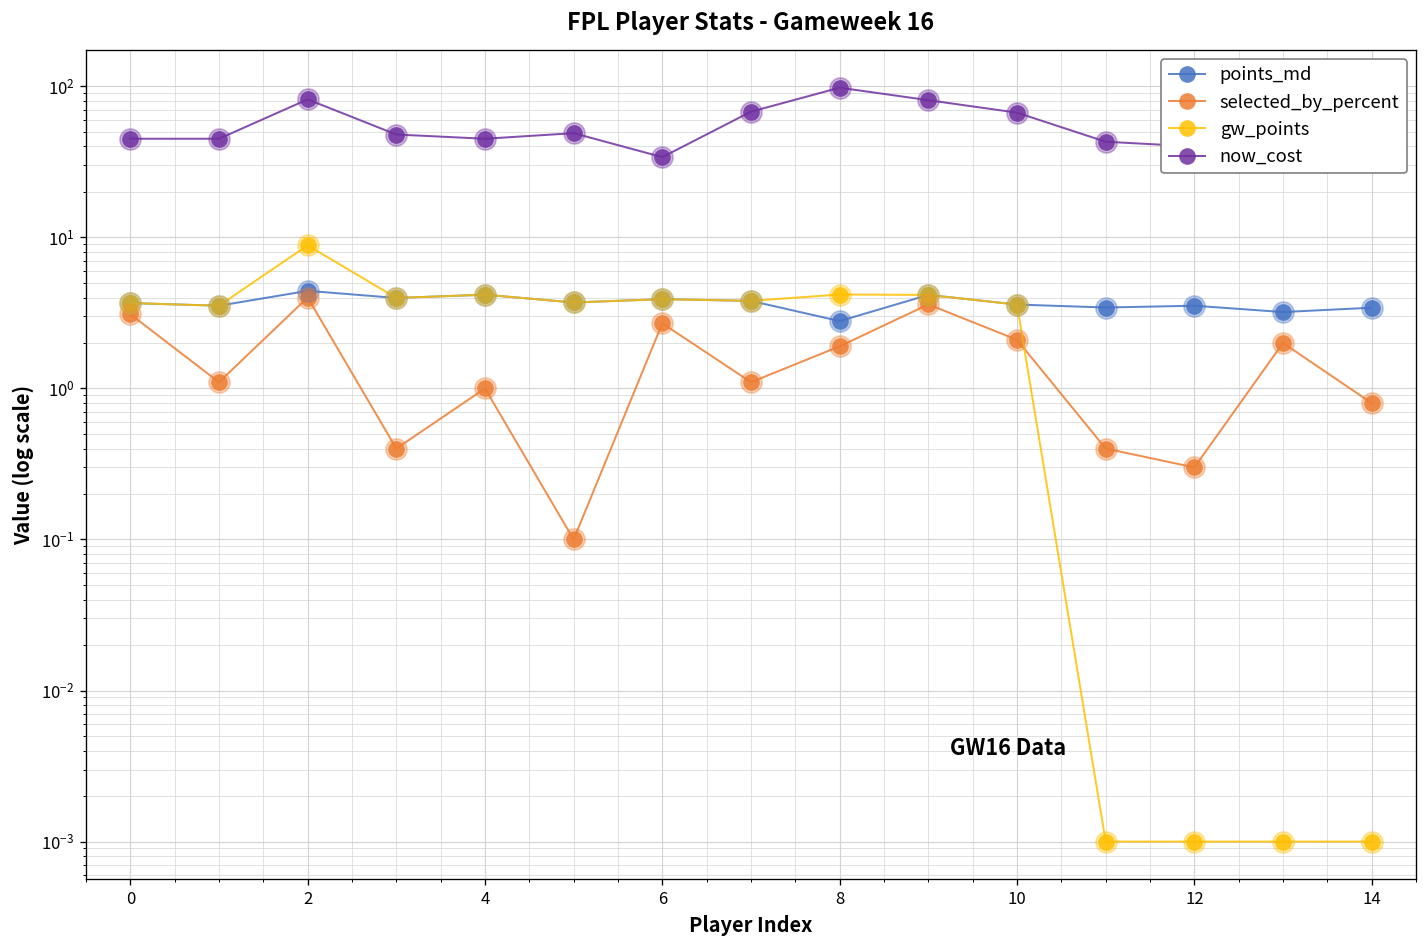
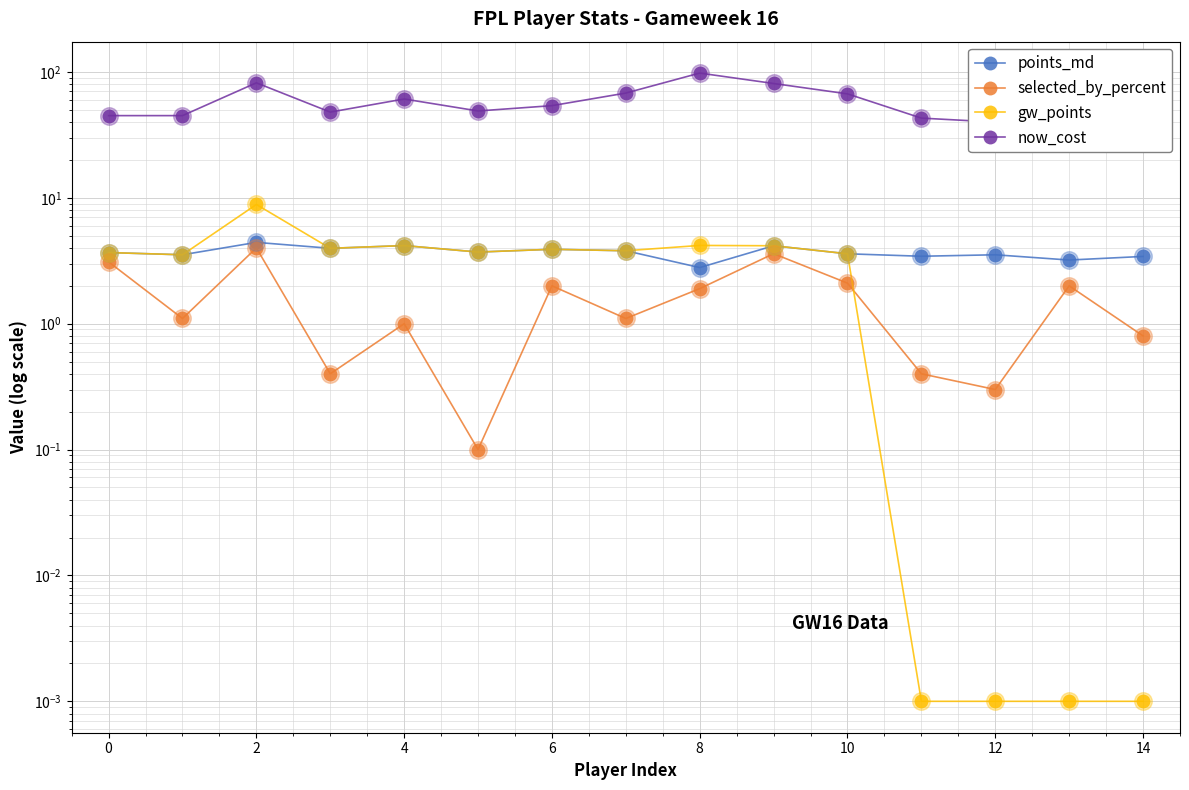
  {
    "points_md": {
      "2": 4.4,
      "8": 2.8,
      "12": 3.5,
      "14": 3.4
    },
    "selected_by_percent": {
      "0": 3.1,
      "2": 4.0,
      "4": 1.0,
-     "6": 2.7,
+     "6": 2.0,
      "8": 1.9,
      "10": 2.1,
      "12": 0.3,
      "14": 0.8
    },
    "gw_points": {
      "2": 9,
      "8": 4.2,
      "12": 0.0010,
      "14": 0.0010
    },
    "now_cost": {
      "0": 45,
      "2": 80,
-     "4": 45,
-     "6": 34,
+     "4": 60,
+     "6": 54,
      "8": 100,
      "10": 70
    }
  }
